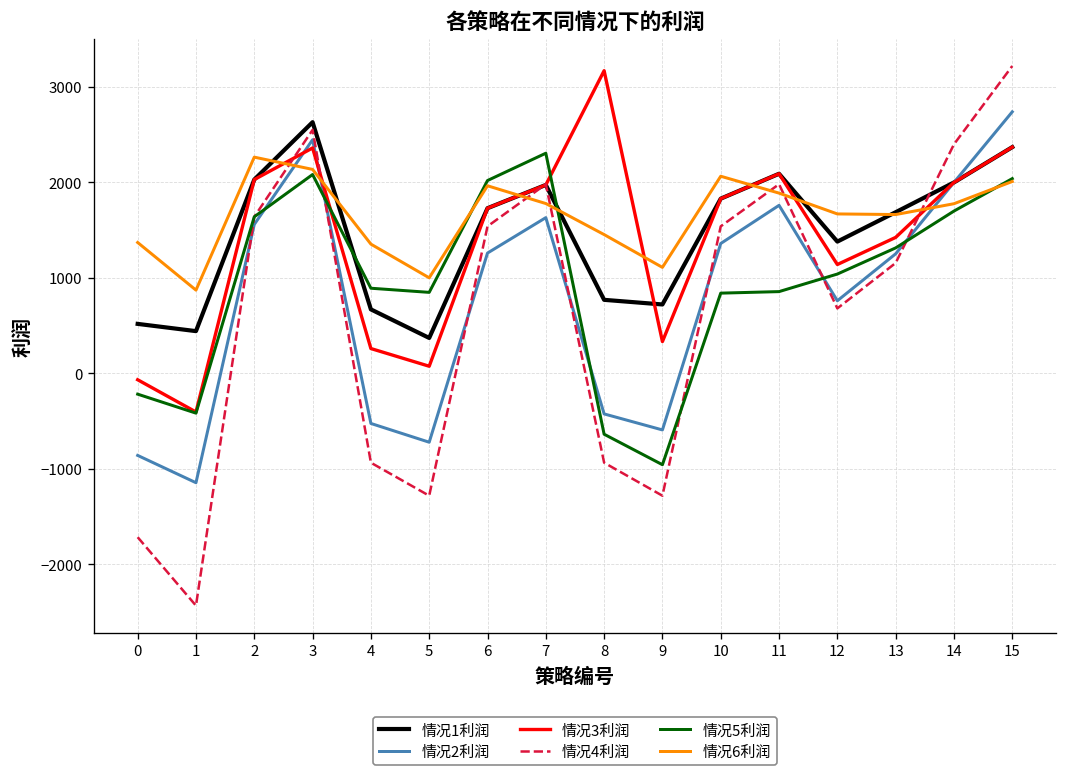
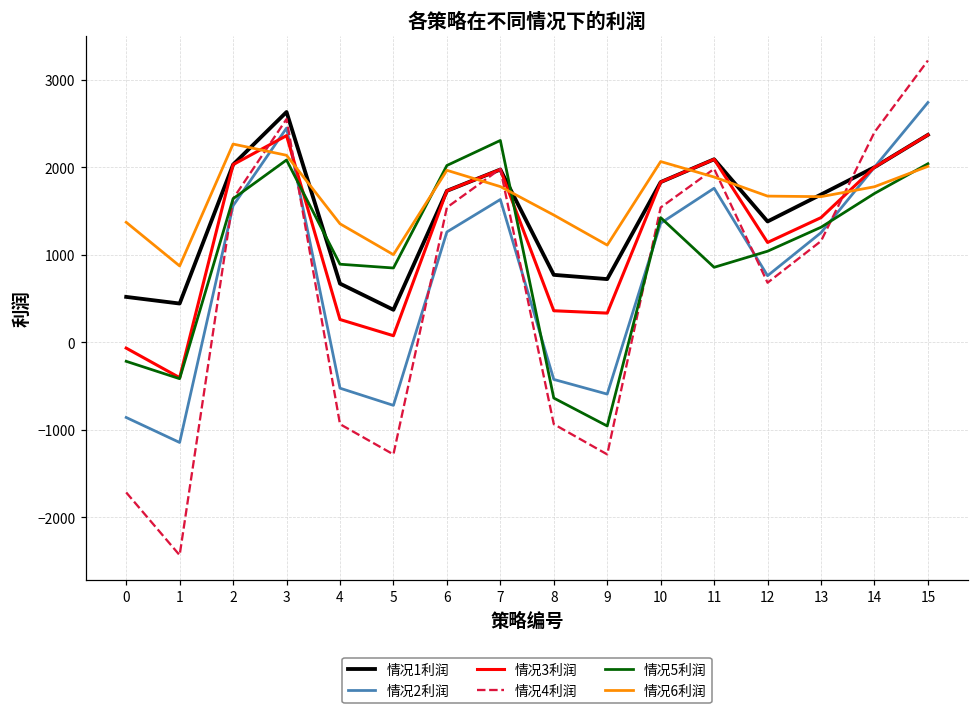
  {
    "情况1利润": {
      "0": 500,
      "1": 400,
      "3": 2600,
      "4": 700,
      "5": 400,
      "8": 800,
      "9": 700,
      "12": 1400
    },
    "情况2利润": {
      "0": -900,
      "1": -1100,
      "2": 1600,
      "3": 2400,
      "4": -500,
      "5": -700,
      "6": 1300,
      "7": 1600,
      "8": -400,
      "9": -600,
      "10": 1400,
      "11": 1800,
      "12": 800,
      "13": 1300,
      "15": 2700
    },
    "情况3利润": {
      "0": -100,
      "3": 2400,
      "4": 300,
      "5": 100,
-     "8": 3200,
+     "8": 400,
      "9": 300,
      "12": 1100,
      "13": 1400
    },
    "情况4利润": {
      "0": -1700,
      "1": -2400,
      "3": 2600,
      "4": -900,
      "5": -1300,
      "6": 1500,
      "8": -900,
      "9": -1300,
      "10": 1500,
      "11": 2000,
      "12": 700,
      "13": 1200,
      "14": 2400,
      "15": 3200
    },
    "情况5利润": {
      "0": -200,
      "3": 2100,
      "4": 900,
      "5": 800,
      "6": 2000,
      "7": 2300,
      "8": -600,
      "9": -1000,
-     "10": 800,
+     "10": 1400,
      "11": 900,
      "12": 1000,
      "13": 1300,
      "14": 1700
    },
    "情况6利润": {
      "0": 1400,
      "1": 900,
      "2": 2300,
      "3": 2100,
      "4": 1400,
      "5": 1000,
      "6": 2000,
      "7": 1800,
      "8": 1500,
      "9": 1100,
      "10": 2100,
      "11": 1900,
      "12": 1700,
      "14": 1800
    }
  }
